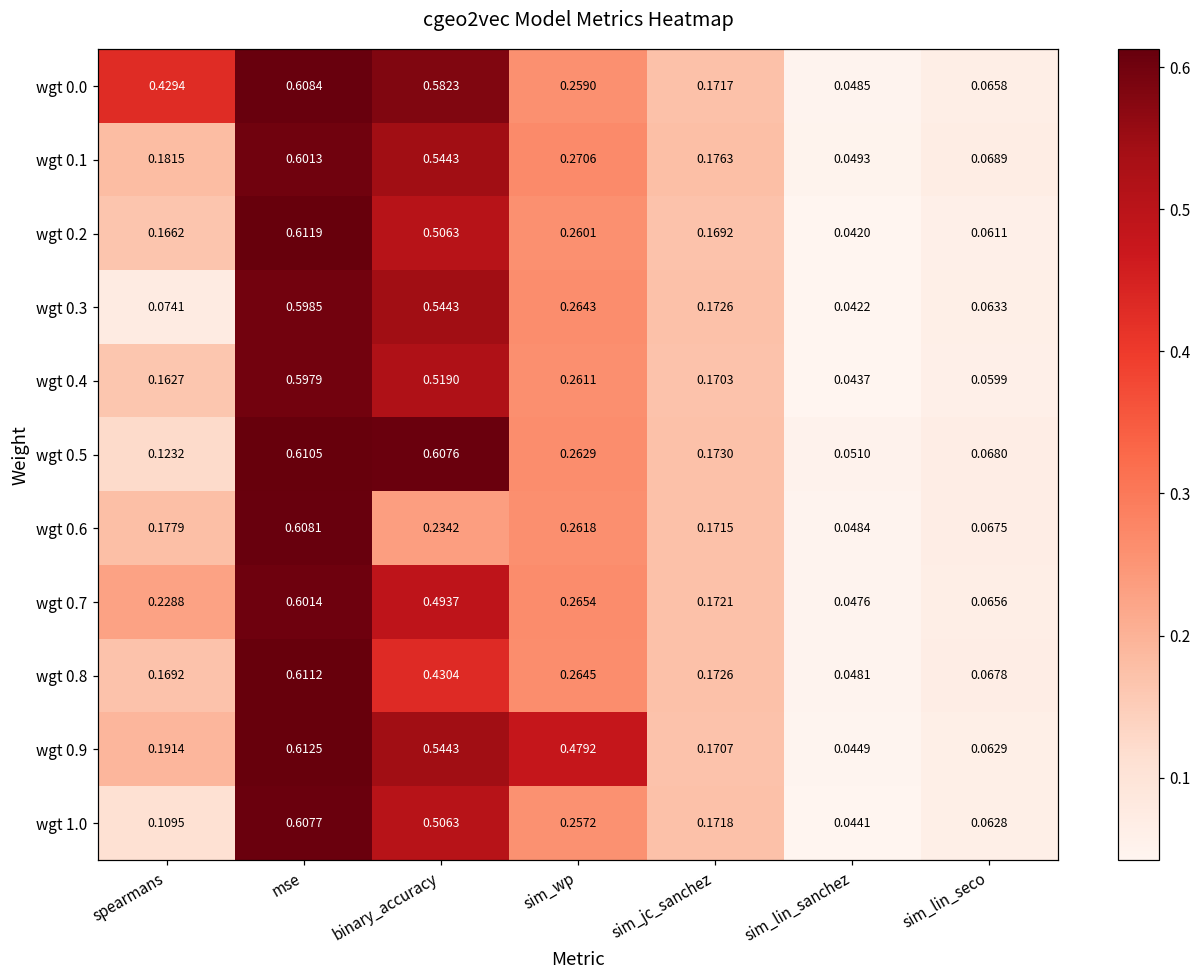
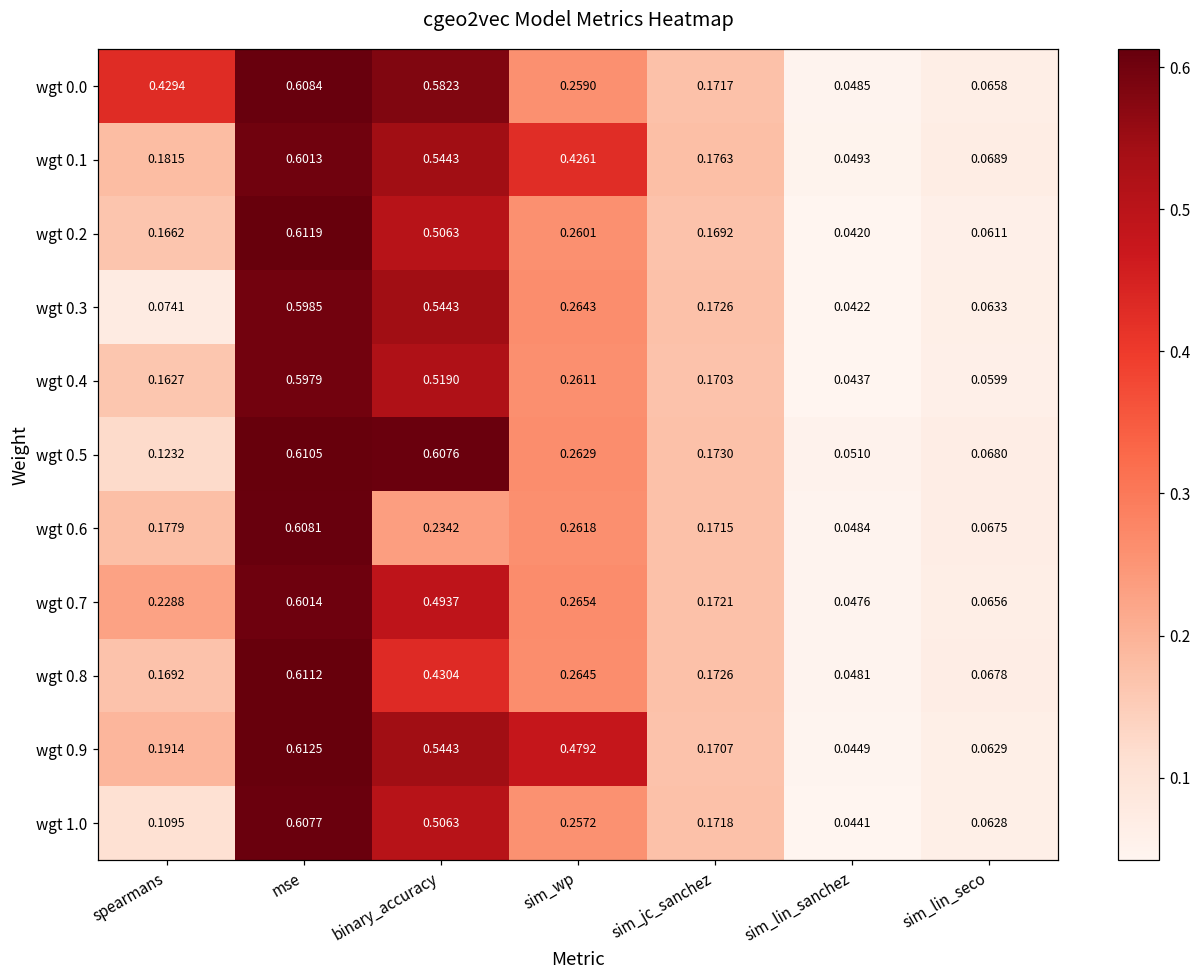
  {
    "wgt 0.0": {
      "spearmans": 0.4294,
      "mse": 0.6084,
      "binary_accuracy": 0.5823,
      "sim_wp": 0.2590,
      "sim_jc_sanchez": 0.1717,
      "sim_lin_sanchez": 0.0485,
      "sim_lin_seco": 0.0658
    },
    "wgt 0.1": {
      "spearmans": 0.1815,
      "mse": 0.6013,
      "binary_accuracy": 0.5443,
-     "sim_wp": 0.2706,
+     "sim_wp": 0.4261,
      "sim_jc_sanchez": 0.1763,
      "sim_lin_sanchez": 0.0493,
      "sim_lin_seco": 0.0689
    },
    "wgt 0.2": {
      "spearmans": 0.1662,
      "mse": 0.6119,
      "binary_accuracy": 0.5063,
      "sim_wp": 0.2601,
      "sim_jc_sanchez": 0.1692,
      "sim_lin_sanchez": 0.0420,
      "sim_lin_seco": 0.0611
    },
    "wgt 0.3": {
      "spearmans": 0.0741,
      "mse": 0.5985,
      "binary_accuracy": 0.5443,
      "sim_wp": 0.2643,
      "sim_jc_sanchez": 0.1726,
      "sim_lin_sanchez": 0.0422,
      "sim_lin_seco": 0.0633
    },
    "wgt 0.4": {
      "spearmans": 0.1627,
      "mse": 0.5979,
      "binary_accuracy": 0.5190,
      "sim_wp": 0.2611,
      "sim_jc_sanchez": 0.1703,
      "sim_lin_sanchez": 0.0437,
      "sim_lin_seco": 0.0599
    },
    "wgt 0.5": {
      "spearmans": 0.1232,
      "mse": 0.6105,
      "binary_accuracy": 0.6076,
      "sim_wp": 0.2629,
      "sim_jc_sanchez": 0.1730,
      "sim_lin_sanchez": 0.0510,
      "sim_lin_seco": 0.0680
    },
    "wgt 0.6": {
      "spearmans": 0.1779,
      "mse": 0.6081,
      "binary_accuracy": 0.2342,
      "sim_wp": 0.2618,
      "sim_jc_sanchez": 0.1715,
      "sim_lin_sanchez": 0.0484,
      "sim_lin_seco": 0.0675
    },
    "wgt 0.7": {
      "spearmans": 0.2288,
      "mse": 0.6014,
      "binary_accuracy": 0.4937,
      "sim_wp": 0.2654,
      "sim_jc_sanchez": 0.1721,
      "sim_lin_sanchez": 0.0476,
      "sim_lin_seco": 0.0656
    },
    "wgt 0.8": {
      "spearmans": 0.1692,
      "mse": 0.6112,
      "binary_accuracy": 0.4304,
      "sim_wp": 0.2645,
      "sim_jc_sanchez": 0.1726,
      "sim_lin_sanchez": 0.0481,
      "sim_lin_seco": 0.0678
    },
    "wgt 0.9": {
      "spearmans": 0.1914,
      "mse": 0.6125,
      "binary_accuracy": 0.5443,
      "sim_wp": 0.4792,
      "sim_jc_sanchez": 0.1707,
      "sim_lin_sanchez": 0.0449,
      "sim_lin_seco": 0.0629
    },
    "wgt 1.0": {
      "spearmans": 0.1095,
      "mse": 0.6077,
      "binary_accuracy": 0.5063,
      "sim_wp": 0.2572,
      "sim_jc_sanchez": 0.1718,
      "sim_lin_sanchez": 0.0441,
      "sim_lin_seco": 0.0628
    }
  }
